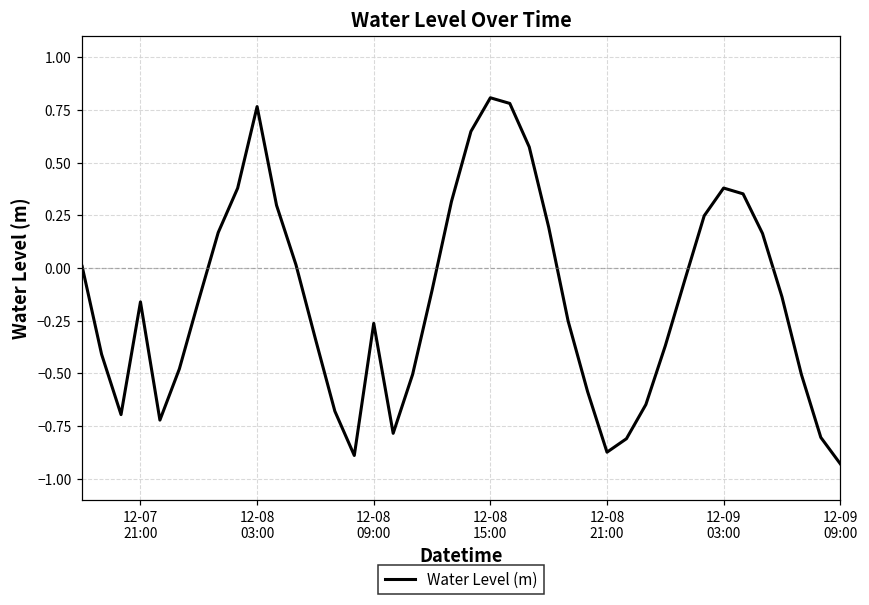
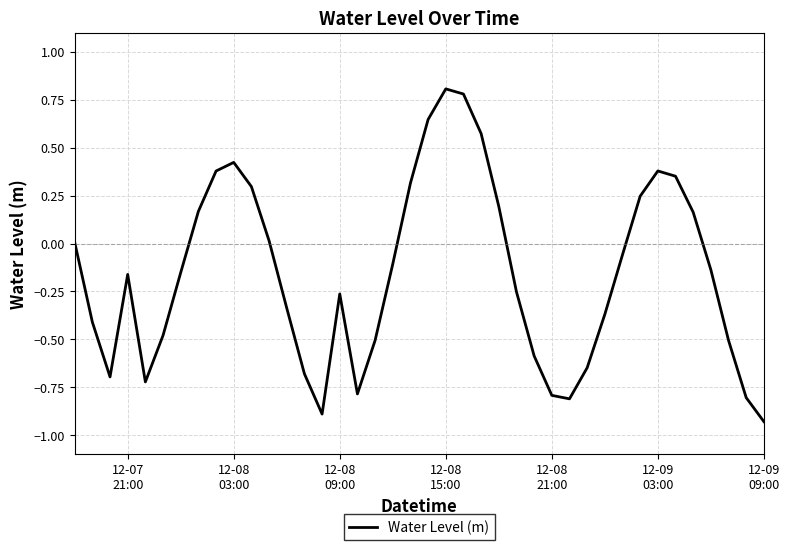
  {
    "12-07 21:00": -0.16,
-   "12-08 03:00": 0.77,
+   "12-08 03:00": 0.42,
    "12-08 09:00": -0.26,
    "12-08 15:00": 0.81,
-   "12-08 21:00": -0.87,
+   "12-08 21:00": -0.79,
    "12-09 03:00": 0.38,
    "12-09 09:00": -0.93
  }
